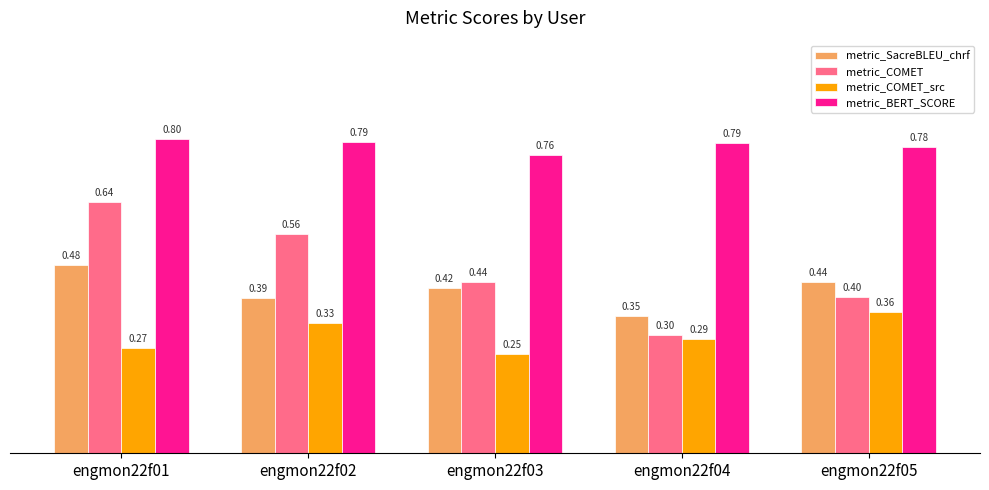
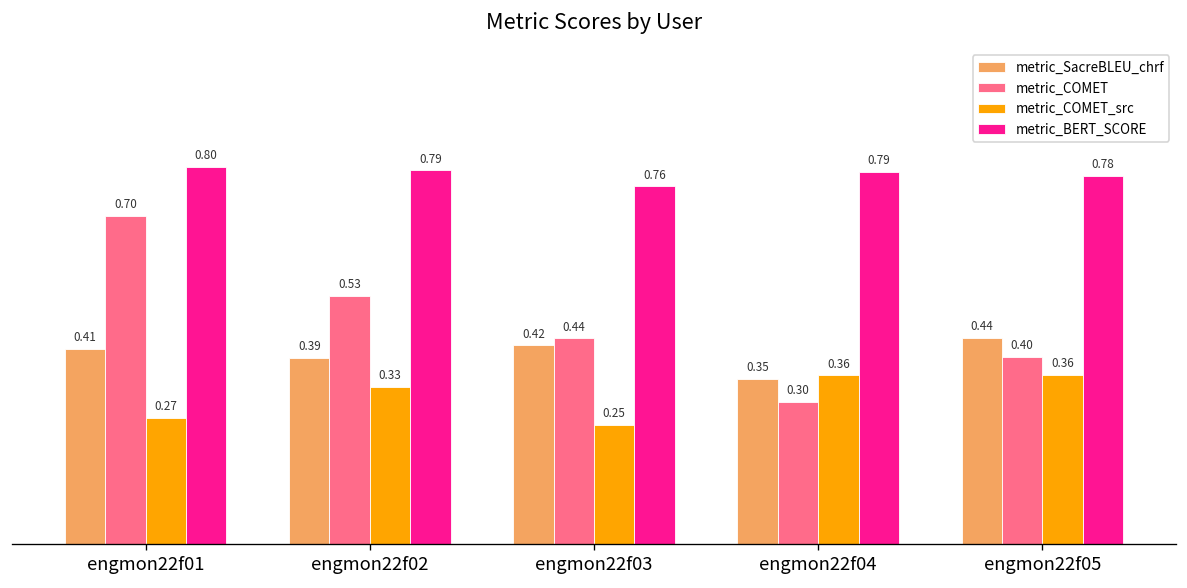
  {
    "metric_SacreBLEU_chrf": {
-     "engmon22f01": 0.48,
+     "engmon22f01": 0.41,
      "engmon22f02": 0.39,
      "engmon22f03": 0.42,
      "engmon22f04": 0.35,
      "engmon22f05": 0.44
    },
    "metric_COMET": {
-     "engmon22f01": 0.64,
-     "engmon22f02": 0.56,
+     "engmon22f01": 0.70,
+     "engmon22f02": 0.53,
      "engmon22f03": 0.44,
      "engmon22f04": 0.30,
      "engmon22f05": 0.40
    },
    "metric_COMET_src": {
      "engmon22f01": 0.27,
      "engmon22f02": 0.33,
      "engmon22f03": 0.25,
-     "engmon22f04": 0.29,
+     "engmon22f04": 0.36,
      "engmon22f05": 0.36
    },
    "metric_BERT_SCORE": {
      "engmon22f01": 0.80,
      "engmon22f02": 0.79,
      "engmon22f03": 0.76,
      "engmon22f04": 0.79,
      "engmon22f05": 0.78
    }
  }
